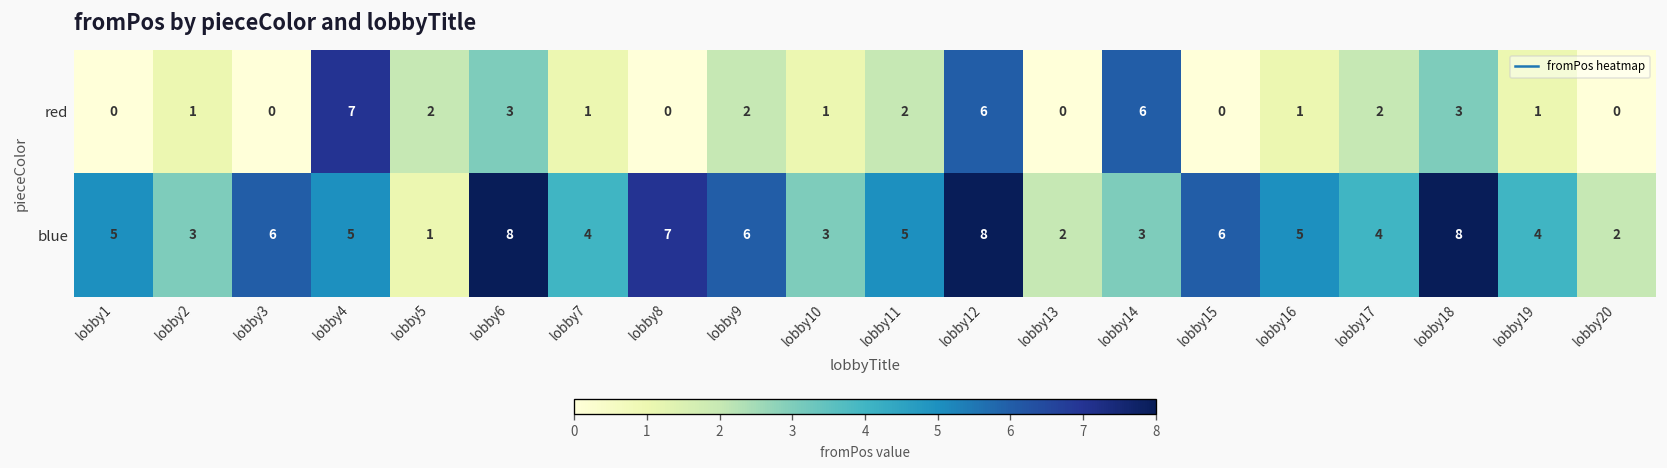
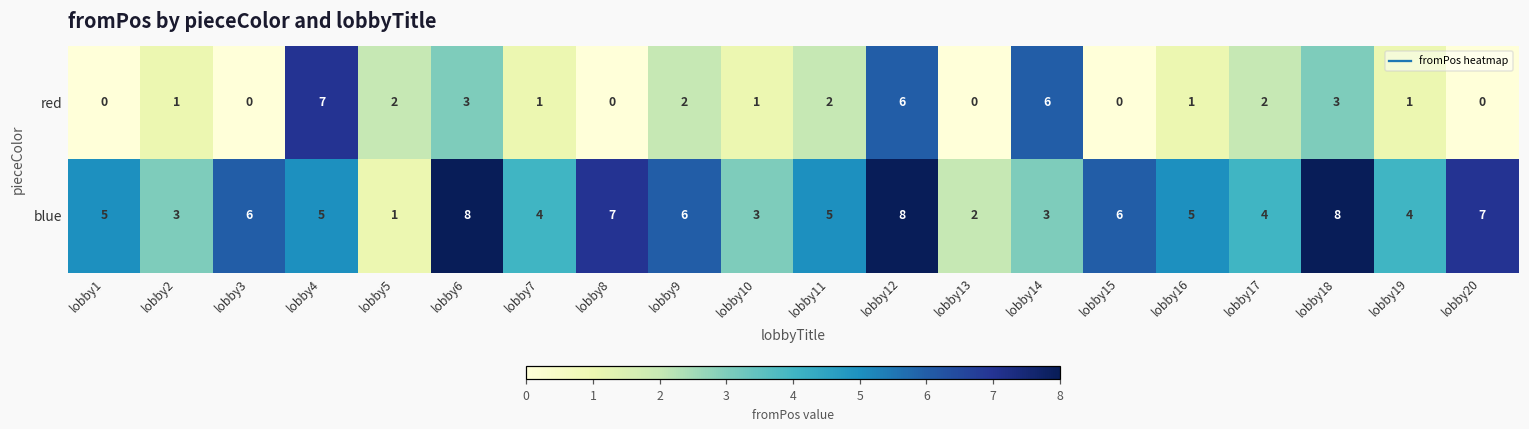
  {
    "red": {
      "lobby1": 0,
      "lobby2": 1,
      "lobby3": 0,
      "lobby4": 7,
      "lobby5": 2,
      "lobby6": 3,
      "lobby7": 1,
      "lobby8": 0,
      "lobby9": 2,
      "lobby10": 1,
      "lobby11": 2,
      "lobby12": 6,
      "lobby13": 0,
      "lobby14": 6,
      "lobby15": 0,
      "lobby16": 1,
      "lobby17": 2,
      "lobby18": 3,
      "lobby19": 1,
      "lobby20": 0
    },
    "blue": {
      "lobby1": 5,
      "lobby2": 3,
      "lobby3": 6,
      "lobby4": 5,
      "lobby5": 1,
      "lobby6": 8,
      "lobby7": 4,
      "lobby8": 7,
      "lobby9": 6,
      "lobby10": 3,
      "lobby11": 5,
      "lobby12": 8,
      "lobby13": 2,
      "lobby14": 3,
      "lobby15": 6,
      "lobby16": 5,
      "lobby17": 4,
      "lobby18": 8,
      "lobby19": 4,
-     "lobby20": 2
+     "lobby20": 7
    }
  }
